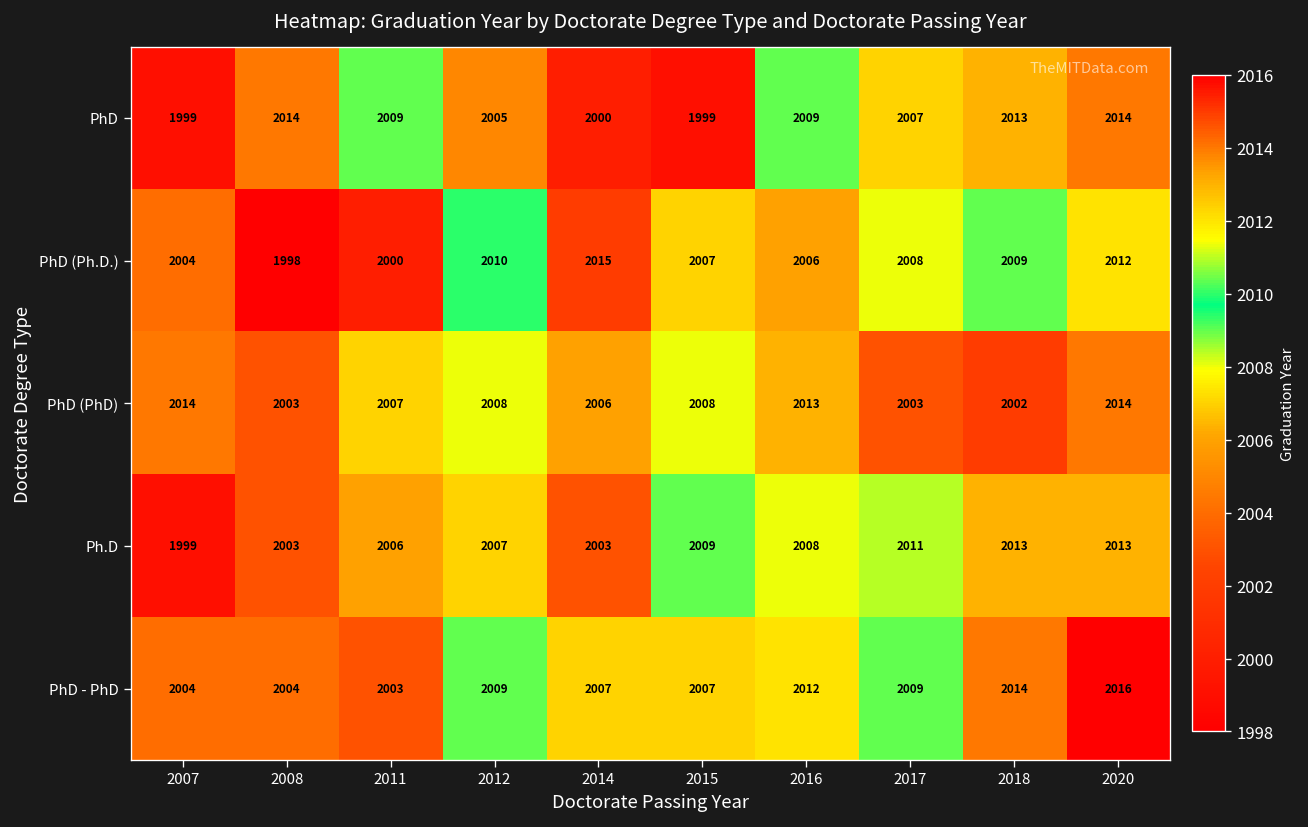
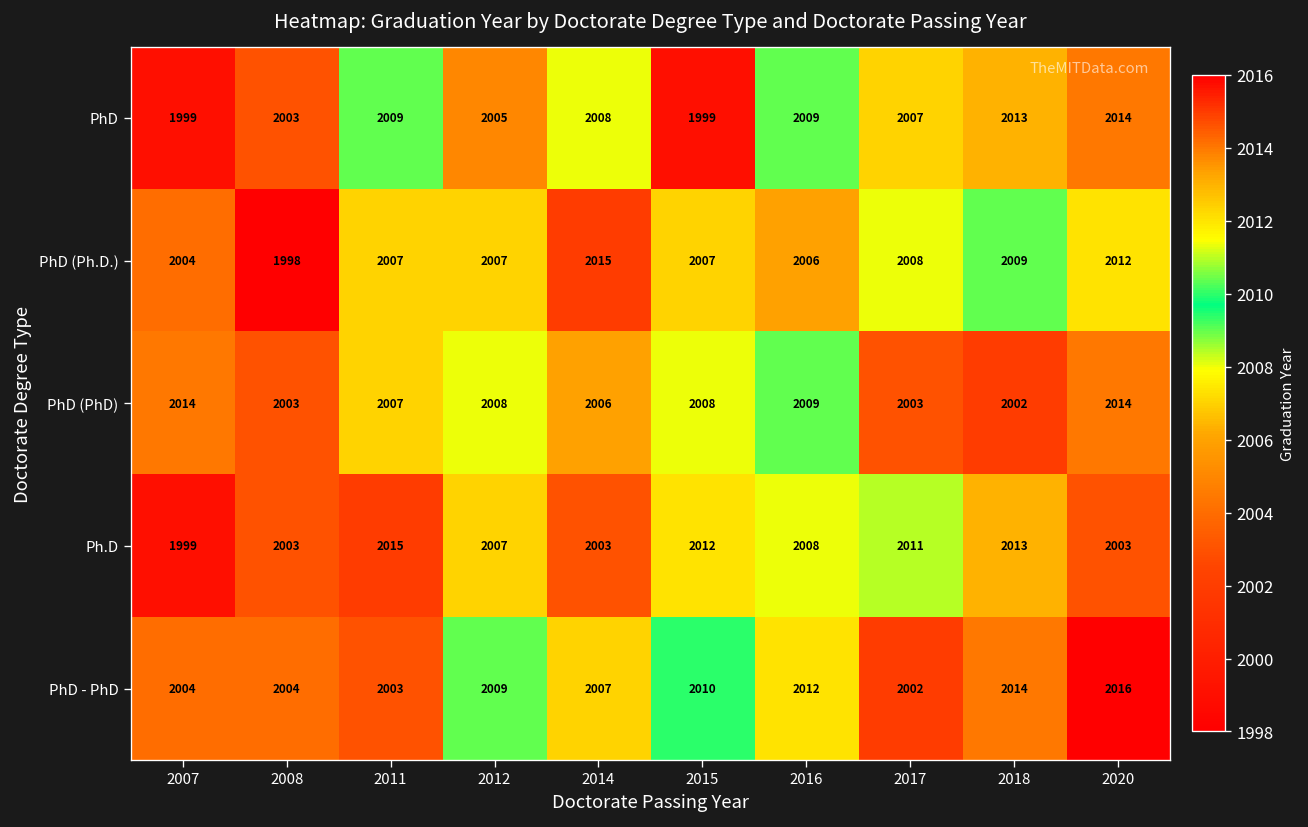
  {
    "PhD": {
      "2007": 1999,
-     "2008": 2014,
+     "2008": 2003,
      "2011": 2009,
      "2012": 2005,
-     "2014": 2000,
+     "2014": 2008,
      "2015": 1999,
      "2016": 2009,
      "2017": 2007,
      "2018": 2013
    },
    "PhD (Ph.D.)": {
      "2007": 2004,
      "2008": 1998,
-     "2011": 2000,
-     "2012": 2010,
+     "2011": 2007,
+     "2012": 2007,
      "2014": 2015,
      "2015": 2007,
      "2016": 2006,
      "2017": 2008,
      "2018": 2009,
      "2020": 2012
    },
    "PhD (PhD)": {
      "2007": 2014,
      "2008": 2003,
      "2011": 2007,
      "2012": 2008,
      "2014": 2006,
      "2015": 2008,
-     "2016": 2013,
+     "2016": 2009,
      "2017": 2003,
      "2018": 2002,
      "2020": 2014
    },
    "Ph.D": {
      "2007": 1999,
      "2008": 2003,
-     "2011": 2006,
+     "2011": 2015,
      "2012": 2007,
      "2014": 2003,
-     "2015": 2009,
+     "2015": 2012,
      "2016": 2008,
      "2017": 2011,
      "2018": 2013,
-     "2020": 2013
+     "2020": 2003
    },
    "PhD - PhD": {
      "2007": 2004,
      "2008": 2004,
      "2011": 2003,
      "2012": 2009,
      "2014": 2007,
-     "2015": 2007,
+     "2015": 2010,
      "2016": 2012,
-     "2017": 2009,
+     "2017": 2002,
      "2018": 2014,
      "2020": 2016
    }
  }
